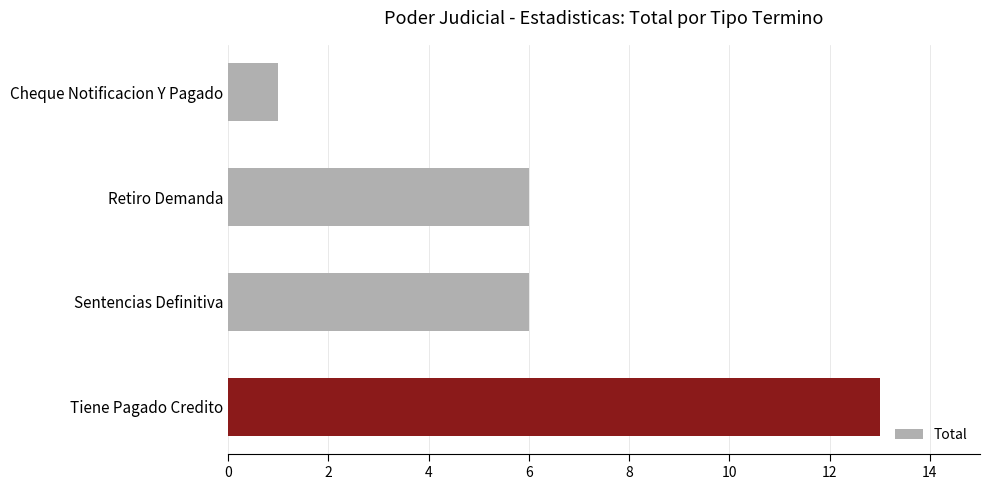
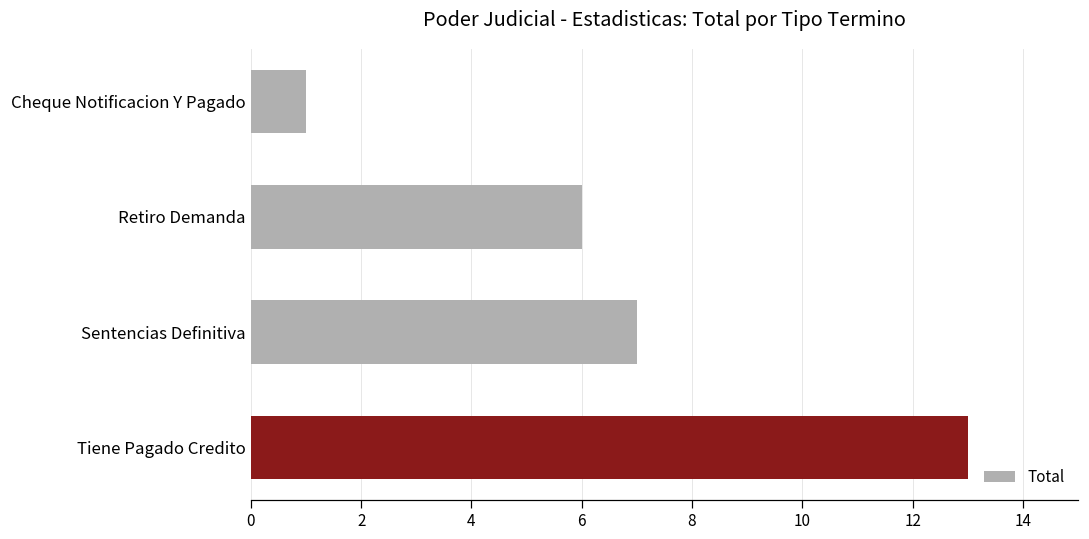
  {
    "Cheque Notificacion Y Pagado": 1,
    "Retiro Demanda": 6,
-   "Sentencias Definitiva": 6,
+   "Sentencias Definitiva": 7,
    "Tiene Pagado Credito": 13
  }
